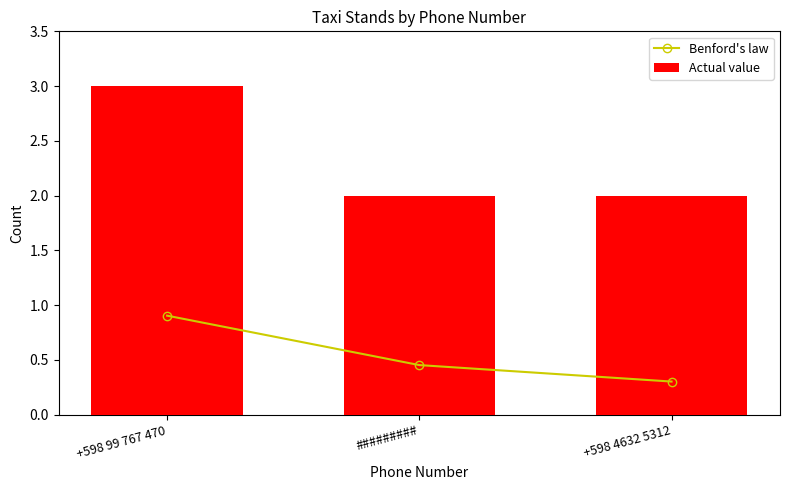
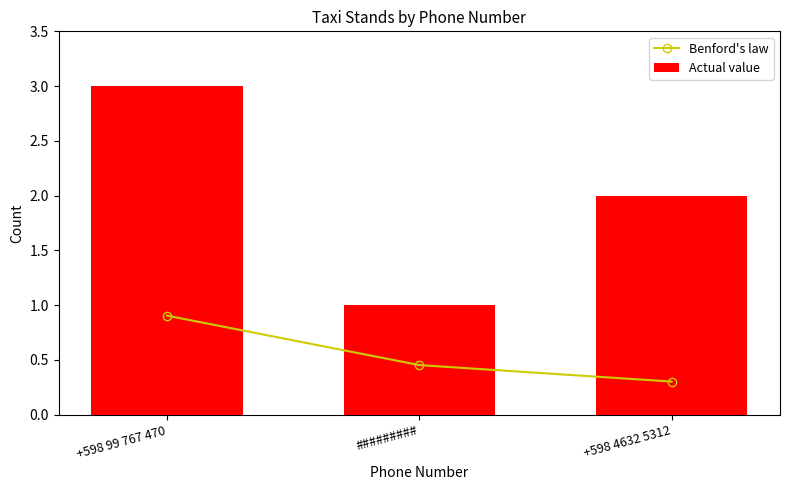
  {
    "Benford's law": {
      "+598 99 767 470": 0.90,
      "#########": 0.45,
      "+598 4632 5312": 0.30
    },
    "Actual value": {
      "+598 99 767 470": 3,
-     "#########": 2,
+     "#########": 1,
      "+598 4632 5312": 2
    }
  }
